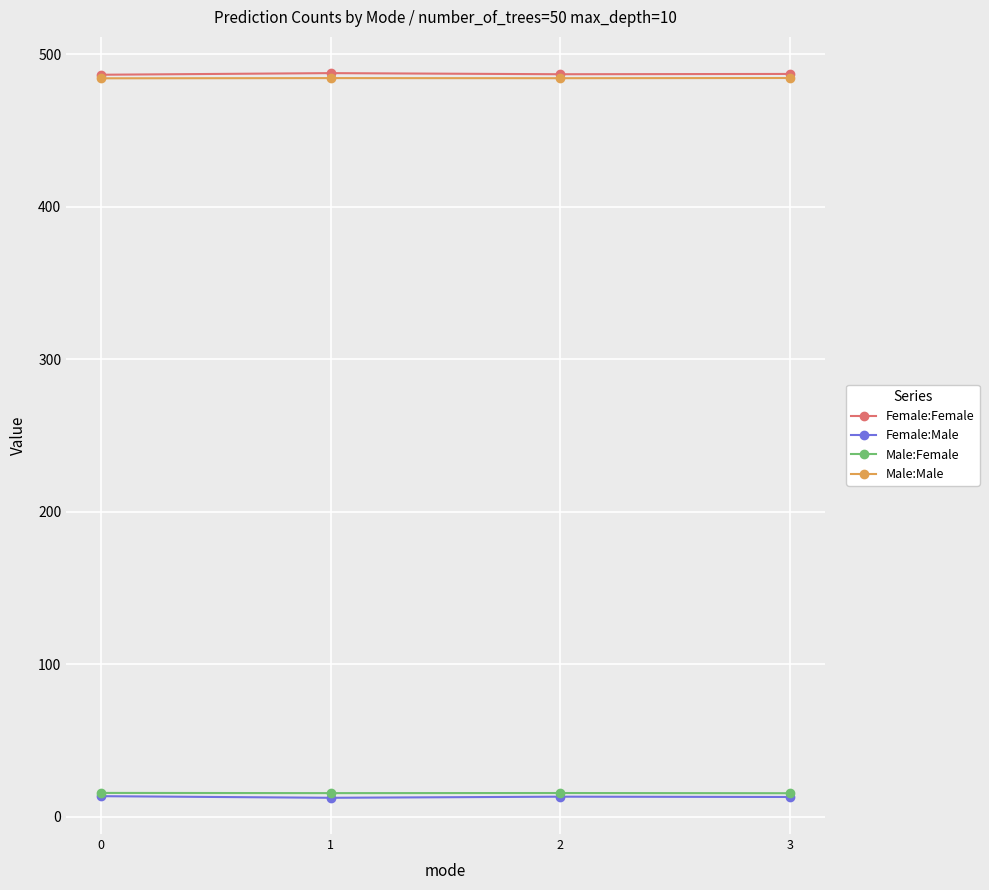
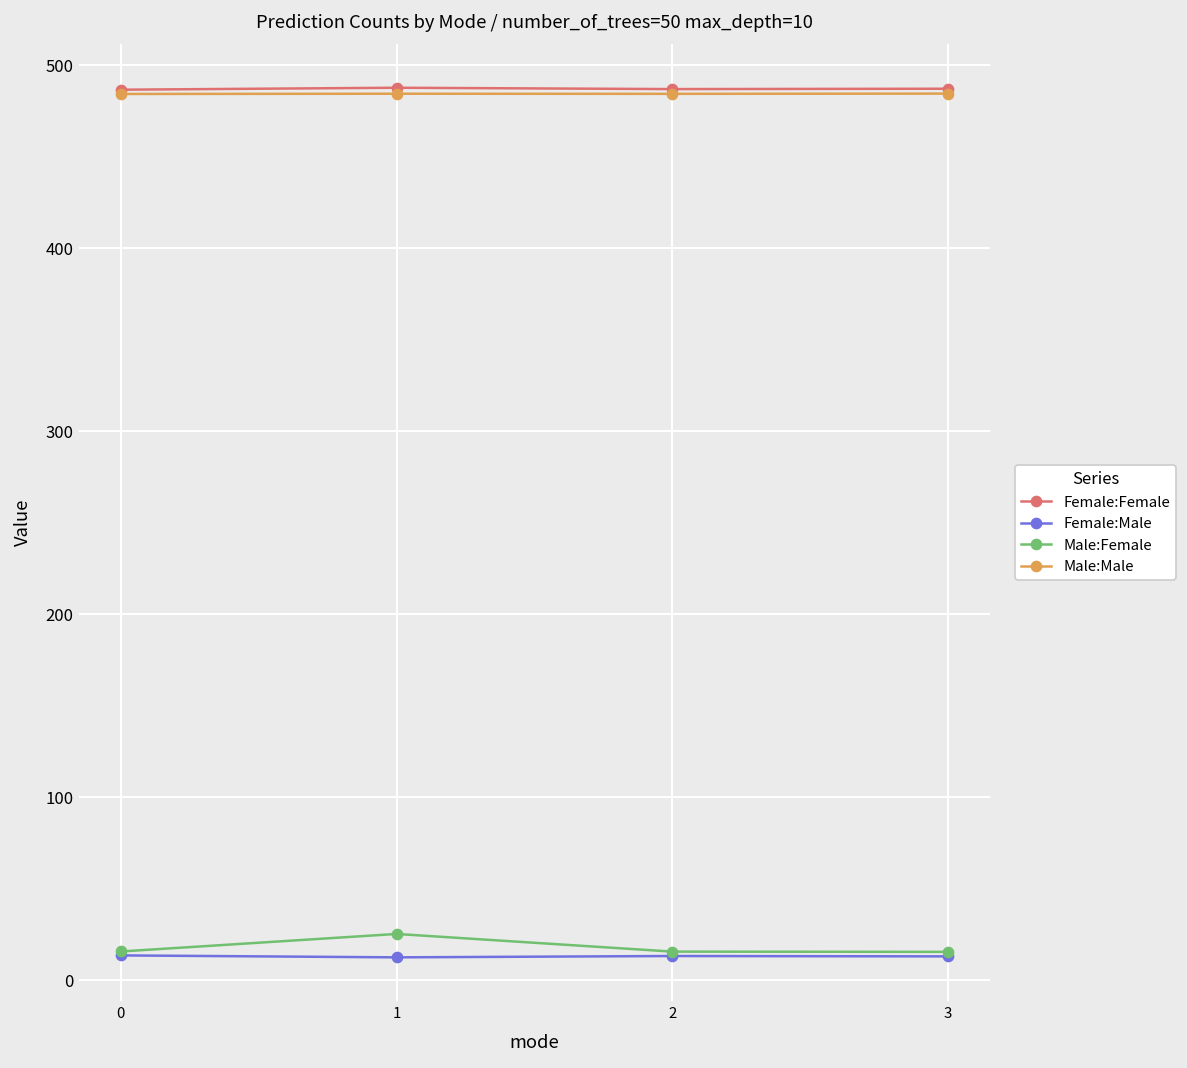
  {
    "Female:Male": {
      "0": 14,
      "1": 12,
      "2": 13,
      "3": 13
    },
    "Male:Female": {
      "0": 16,
-     "1": 16,
+     "1": 25,
      "2": 16,
      "3": 15
    }
  }
